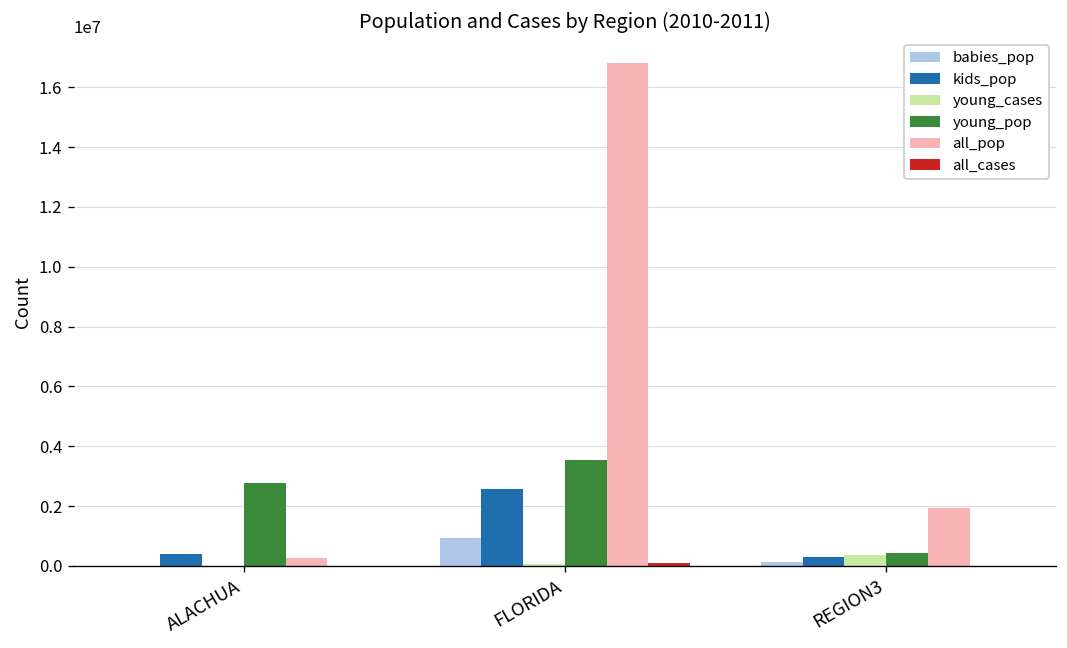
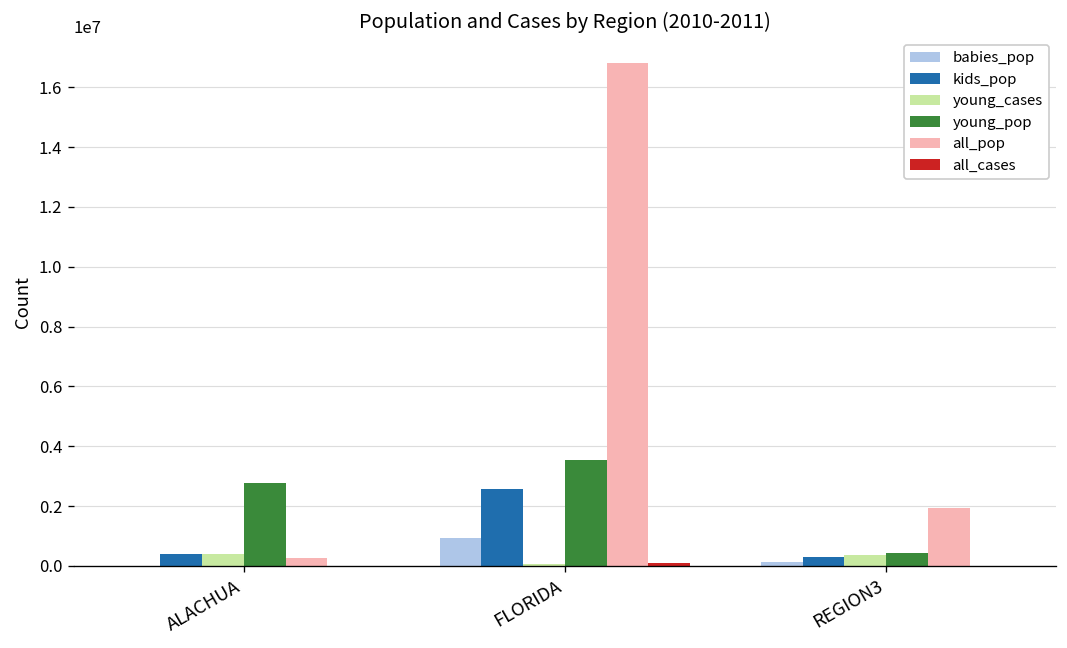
  {
    "babies_pop": {
      "FLORIDA": 900000,
      "REGION3": 100000
    },
    "kids_pop": {
      "ALACHUA": 400000,
      "FLORIDA": 2600000,
      "REGION3": 300000
    },
    "young_cases": {
-     "ALACHUA": 0,
+     "ALACHUA": 400000,
      "REGION3": 400000
    },
    "young_pop": {
      "ALACHUA": 2800000,
      "FLORIDA": 3500000,
      "REGION3": 400000
    },
    "all_pop": {
      "ALACHUA": 200000,
      "FLORIDA": 16800000,
      "REGION3": 1900000
    }
  }
